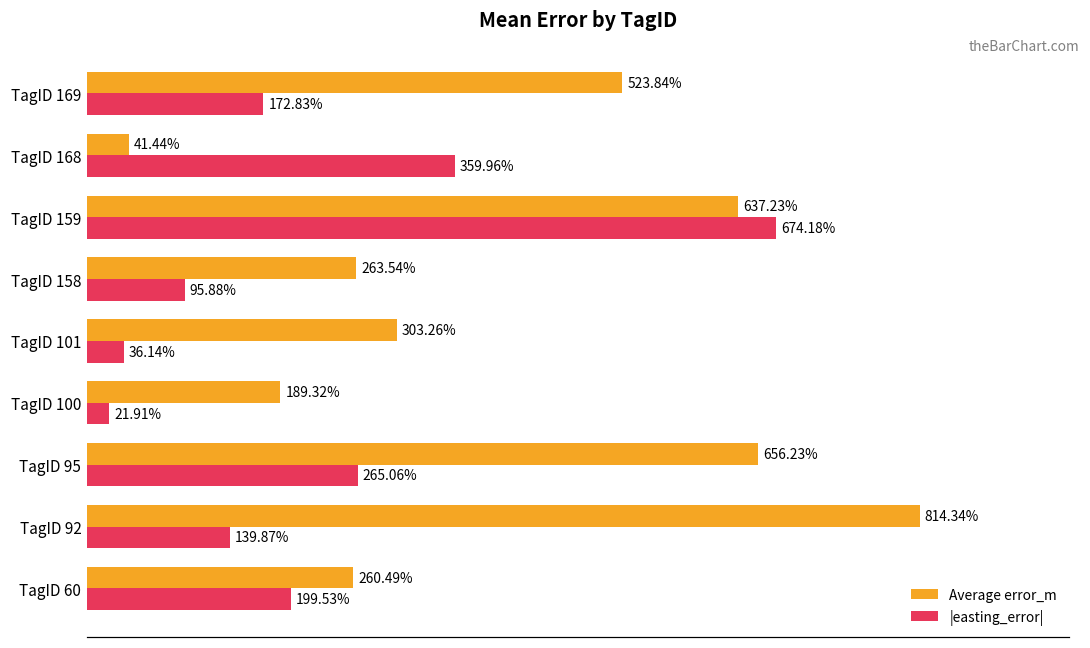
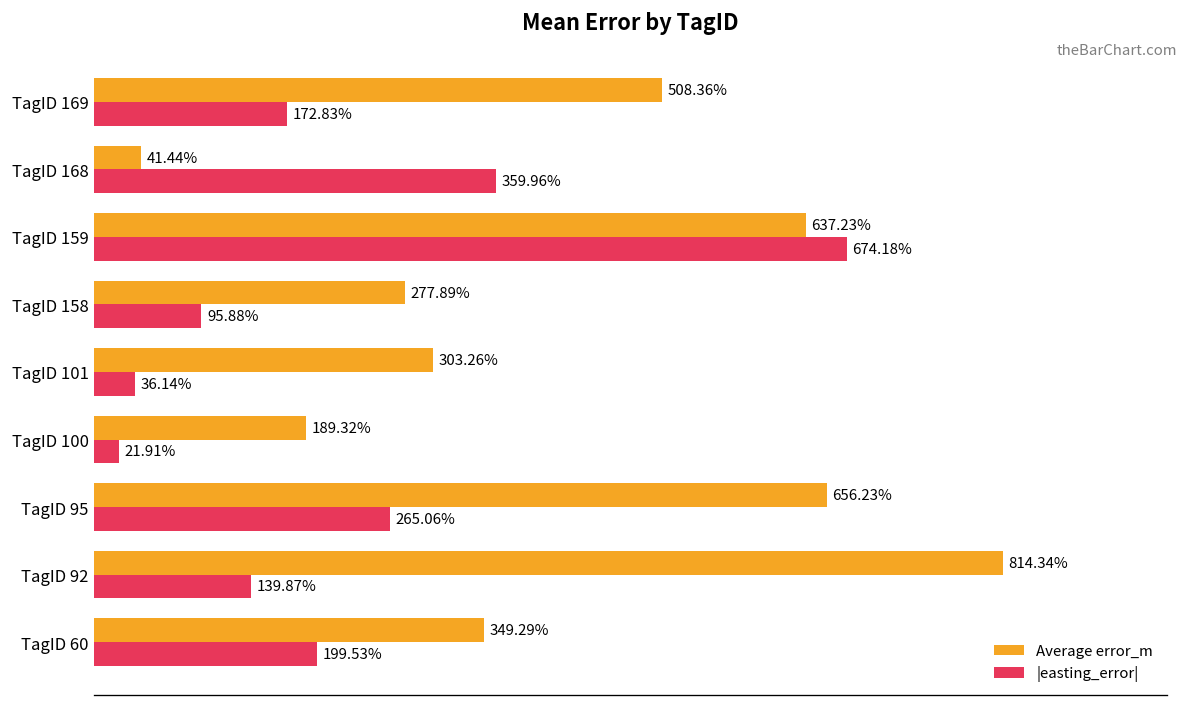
  {
    "Average error_m": {
-     "TagID 169": "523.84%",
+     "TagID 169": "508.36%",
      "TagID 168": "41.44%",
      "TagID 159": "637.23%",
-     "TagID 158": "263.54%",
+     "TagID 158": "277.89%",
      "TagID 101": "303.26%",
      "TagID 100": "189.32%",
      "TagID 95": "656.23%",
      "TagID 92": "814.34%",
-     "TagID 60": "260.49%"
+     "TagID 60": "349.29%"
    },
    "|easting_error|": {
      "TagID 169": "172.83%",
      "TagID 168": "359.96%",
      "TagID 159": "674.18%",
      "TagID 158": "95.88%",
      "TagID 101": "36.14%",
      "TagID 100": "21.91%",
      "TagID 95": "265.06%",
      "TagID 92": "139.87%",
      "TagID 60": "199.53%"
    }
  }
